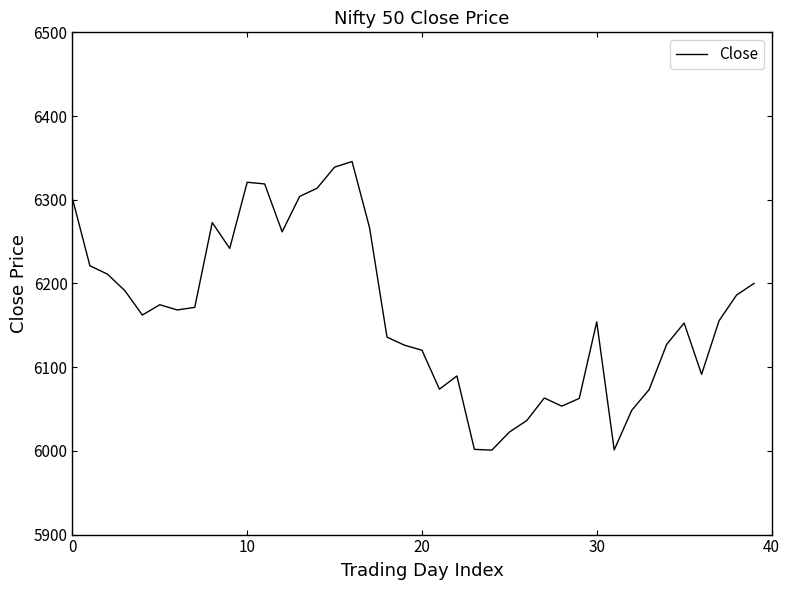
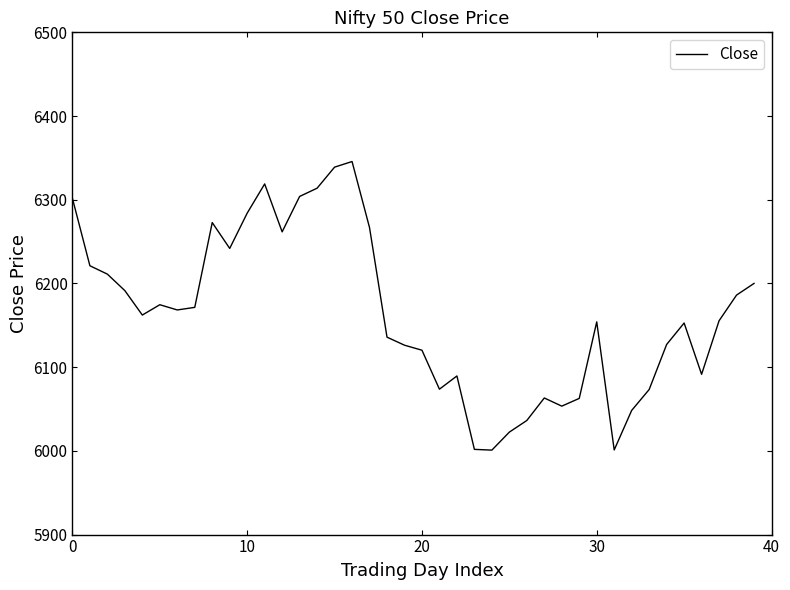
  {
    "0": 6300,
-   "10": 6320,
+   "10": 6280,
    "20": 6120,
    "30": 6150
  }
